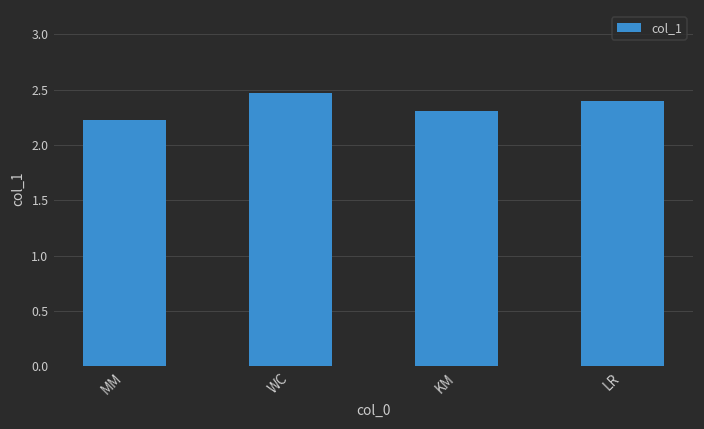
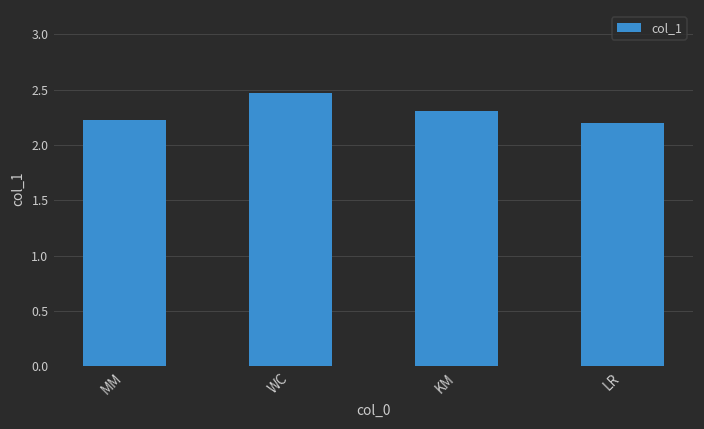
  {
    "MM": 2.23,
    "WC": 2.47,
    "KM": 2.3,
-   "LR": 2.4
+   "LR": 2.2
  }
